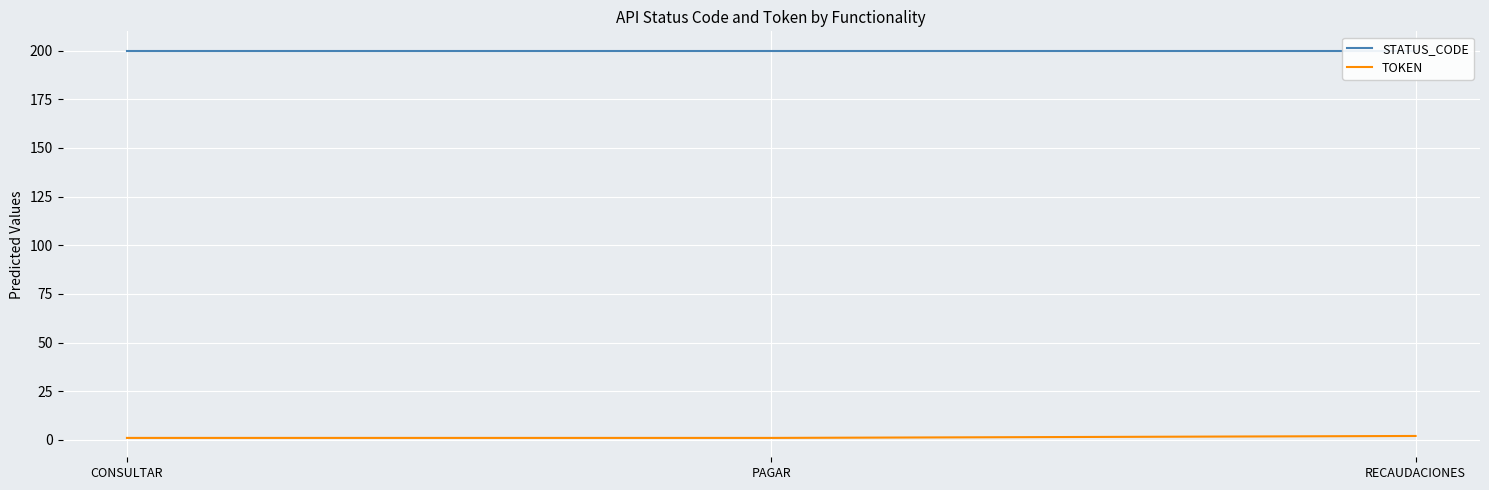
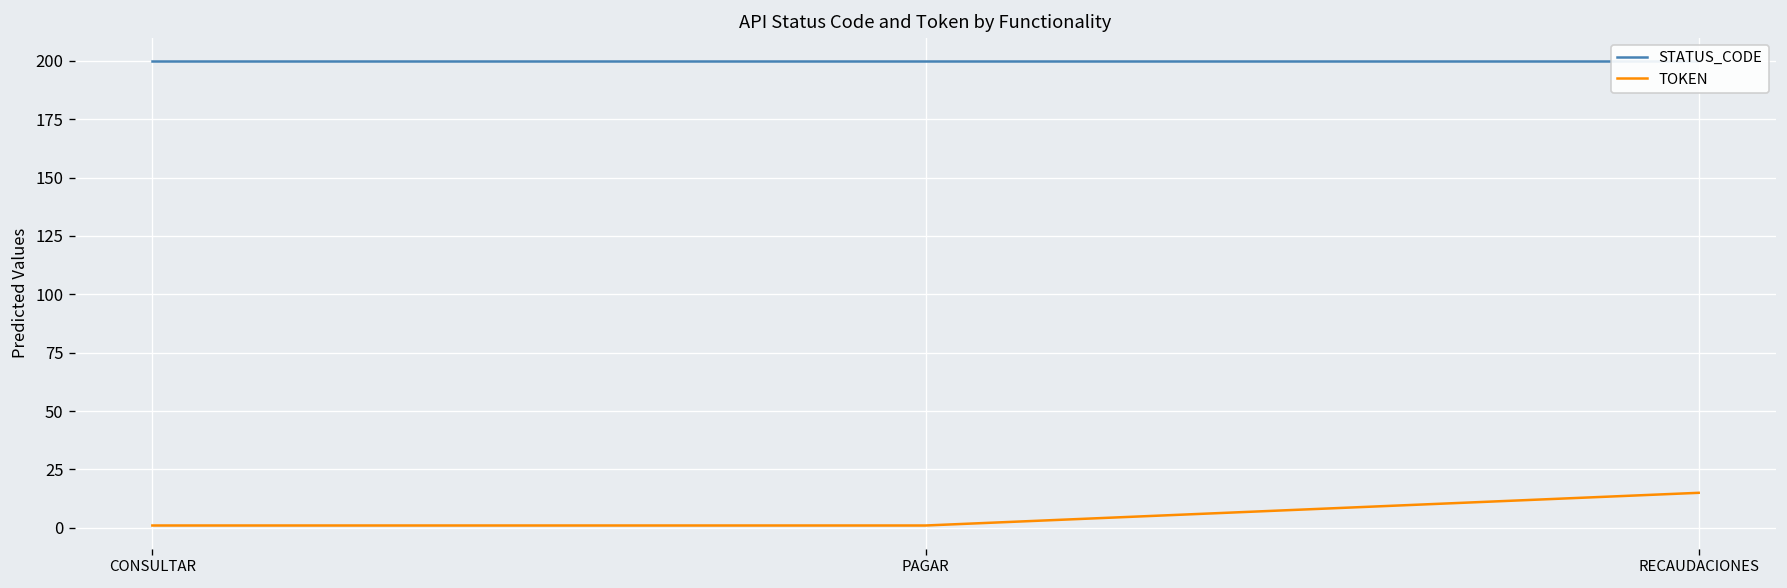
  {
    "STATUS_CODE": {
      "CONSULTAR": 200,
      "PAGAR": 200
    },
    "TOKEN": {
      "CONSULTAR": 1,
      "PAGAR": 1,
-     "RECAUDACIONES": 2
+     "RECAUDACIONES": 15
    }
  }
